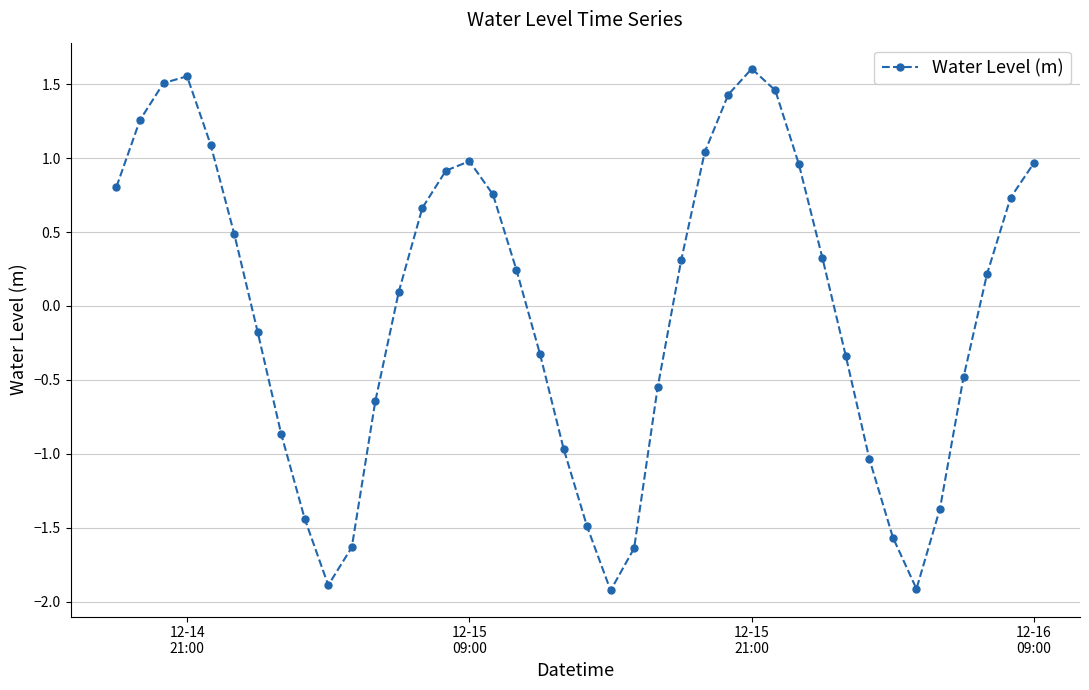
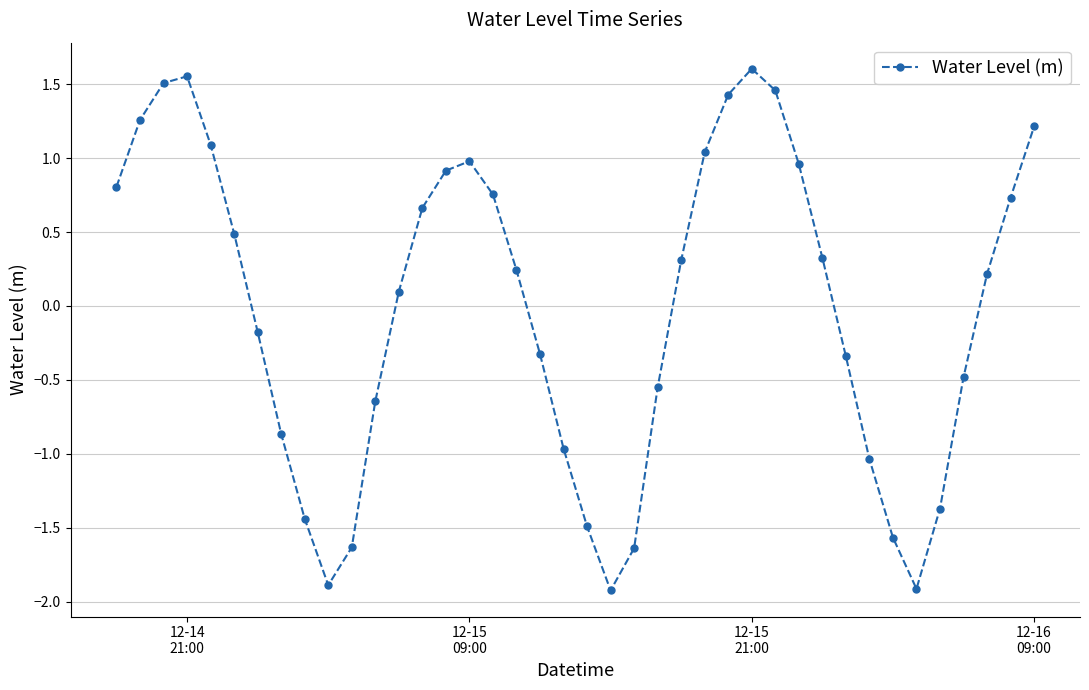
  {
    "12-14 21:00": 1.55,
    "12-15 09:00": 0.98,
    "12-15 21:00": 1.60,
-   "12-16 09:00": 0.97
+   "12-16 09:00": 1.21
  }
